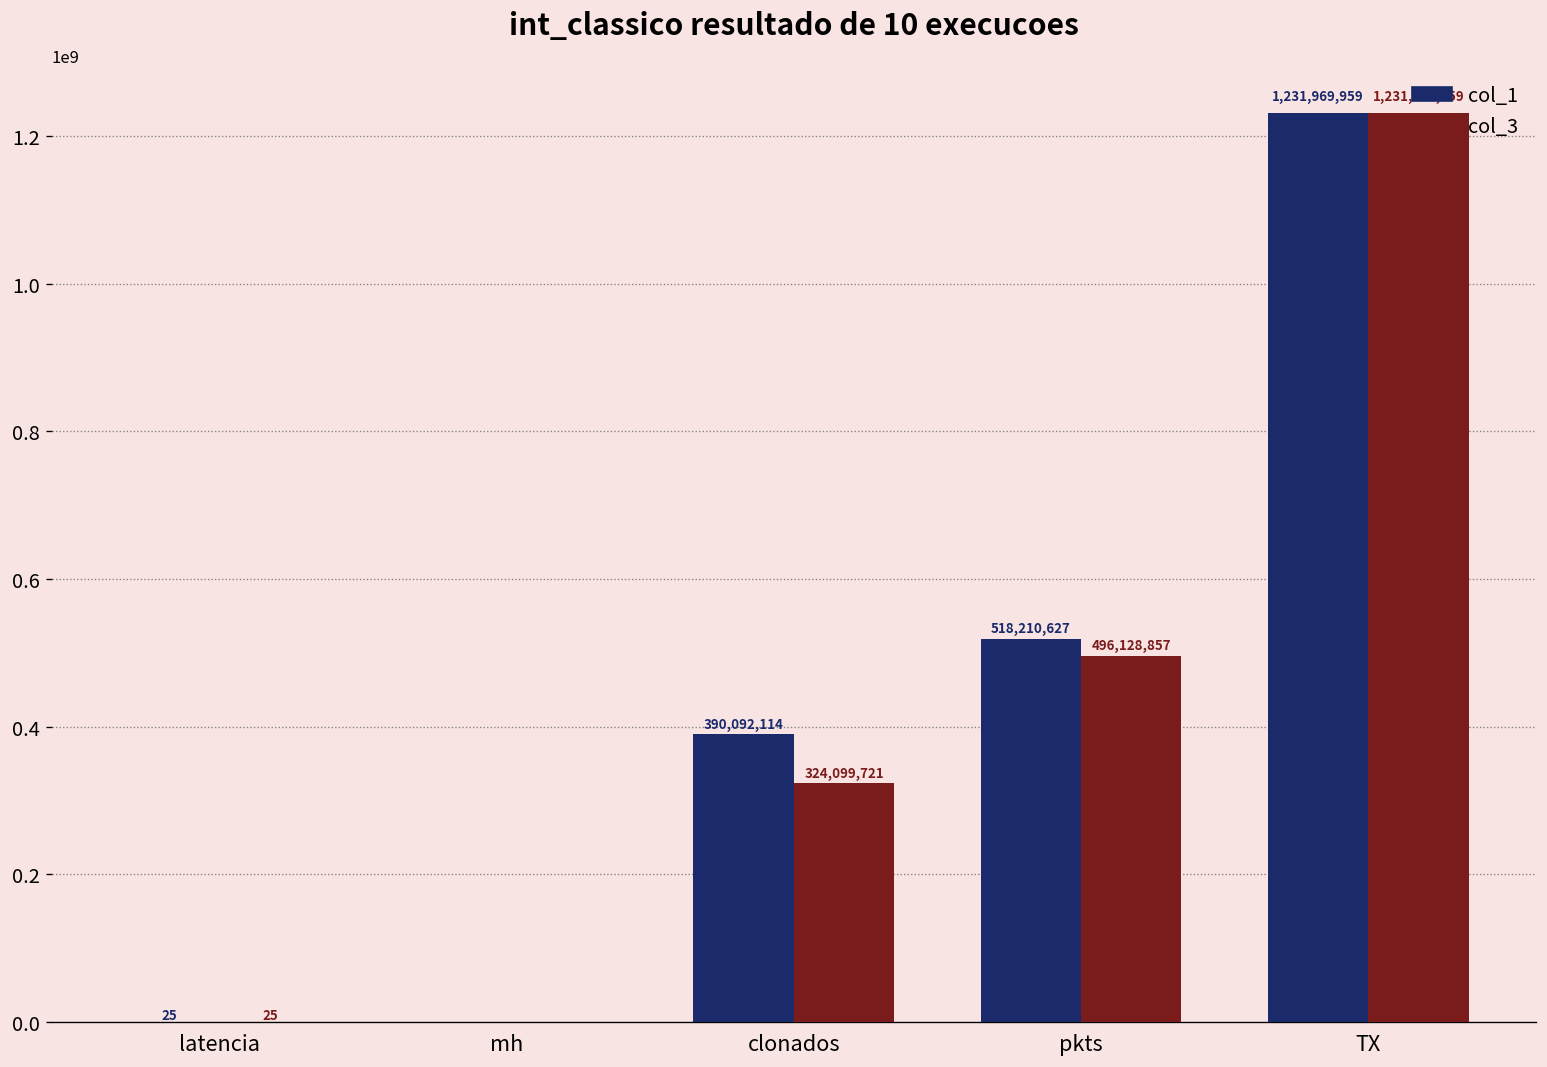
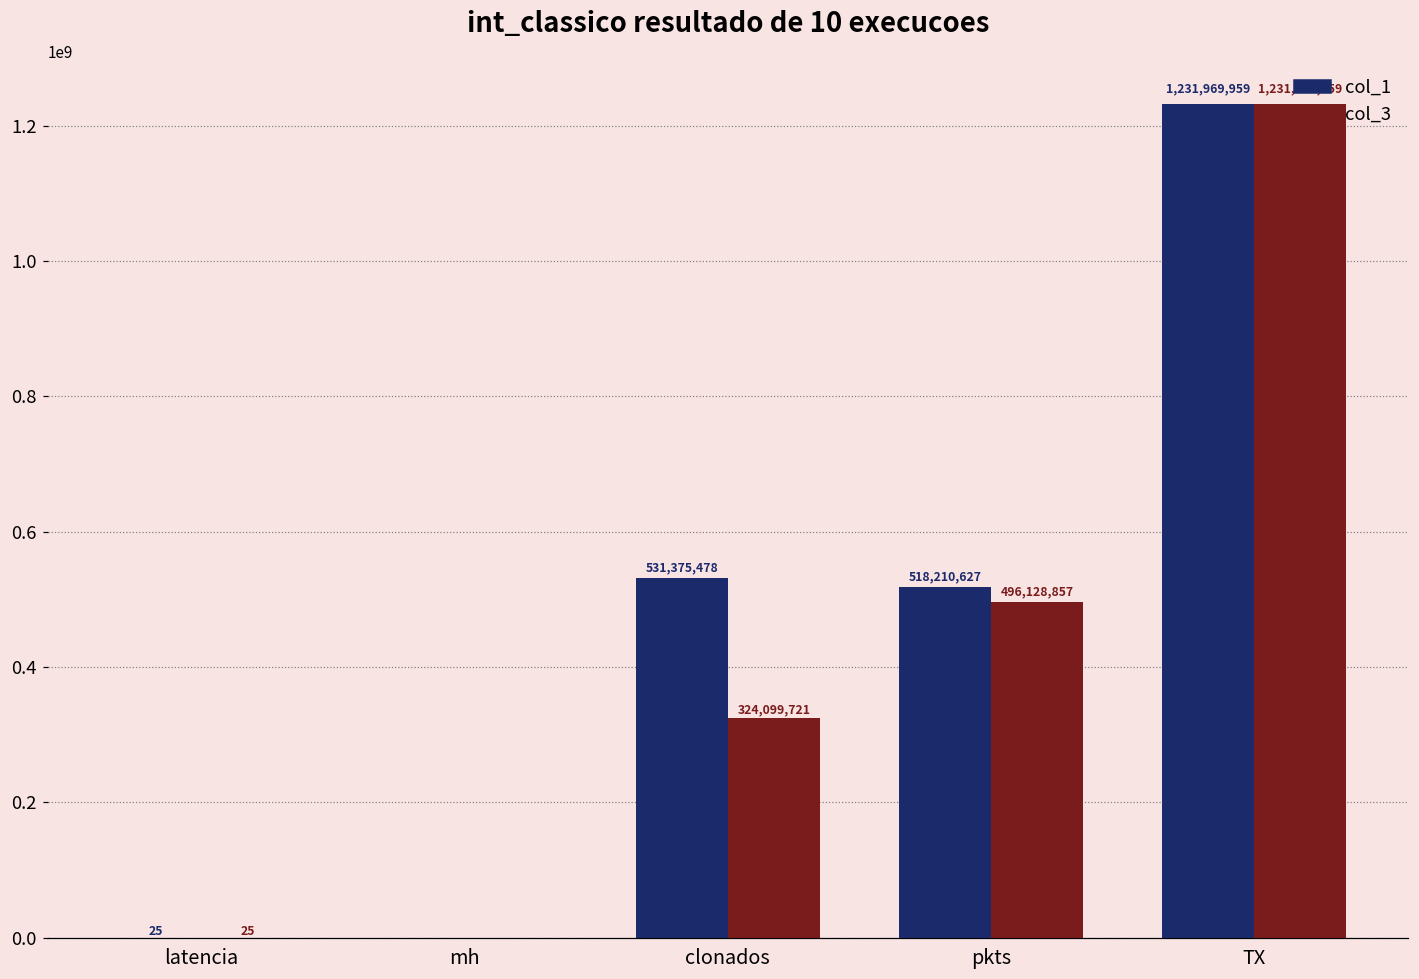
  {
    "col_1": {
      "latencia": "25",
-     "clonados": "390,092,114",
+     "clonados": "531,375,478",
      "pkts": "518,210,627",
      "TX": "1,231,969,959"
    },
    "col_3": {
      "latencia": "25",
      "clonados": "324,099,721",
      "pkts": "496,128,857",
      "TX": "1,231,969,959"
    }
  }
